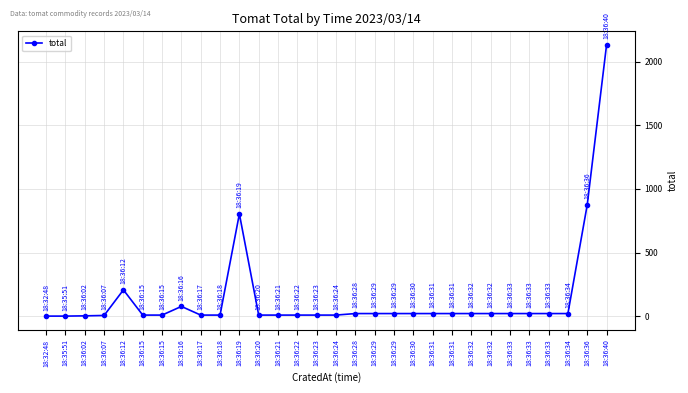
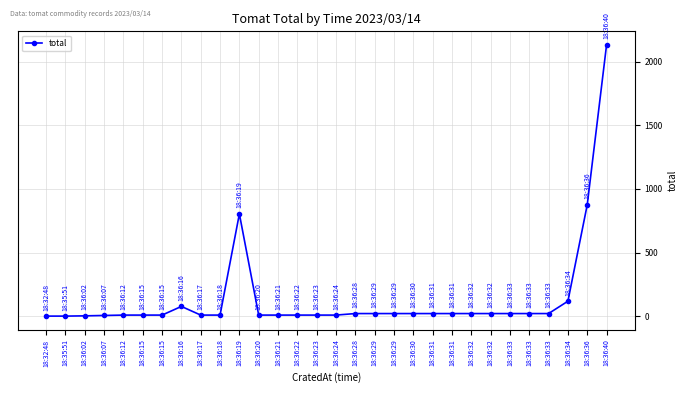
  {
-   "18:36:12": 210,
-   "18:36:34": 20
+   "18:36:12": 10,
+   "18:36:34": 120
  }
